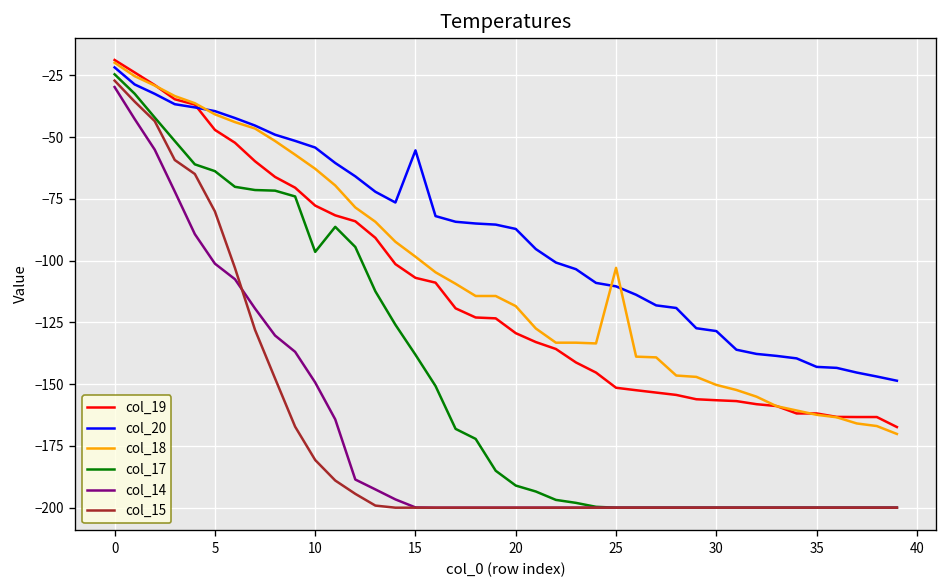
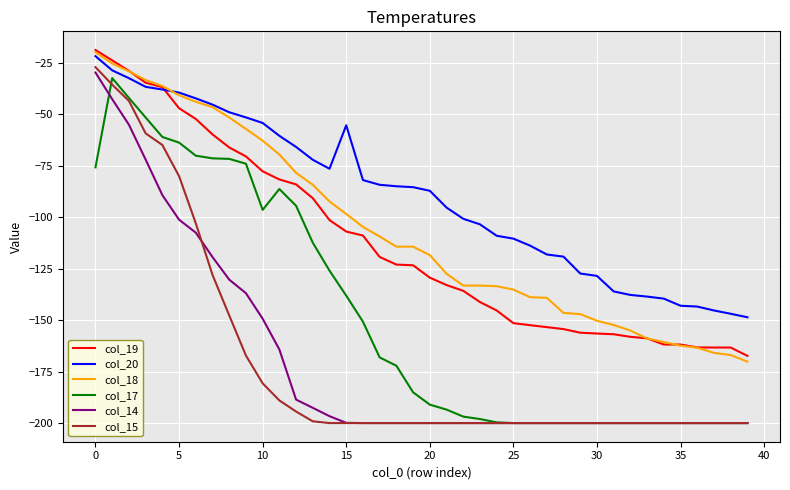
  {
    "col_19": {
      "5": -47,
      "10": -78,
      "15": -107,
      "20": -129,
      "25": -151,
      "30": -157
    },
    "col_20": {
      "0": -22,
      "5": -39,
      "10": -54,
      "15": -55,
      "20": -87,
      "25": -110,
      "30": -129,
      "35": -143
    },
    "col_18": {
      "5": -41,
      "10": -63,
      "15": -98,
      "20": -118,
-     "25": -103,
+     "25": -135,
      "30": -150
    },
    "col_17": {
-     "0": -25,
+     "0": -76,
      "5": -64,
      "10": -96,
      "15": -138,
      "20": -191
    },
    "col_14": {
      "0": -30,
      "5": -101,
      "10": -149
    },
    "col_15": {
      "0": -27,
      "5": -80,
      "10": -181
    }
  }
